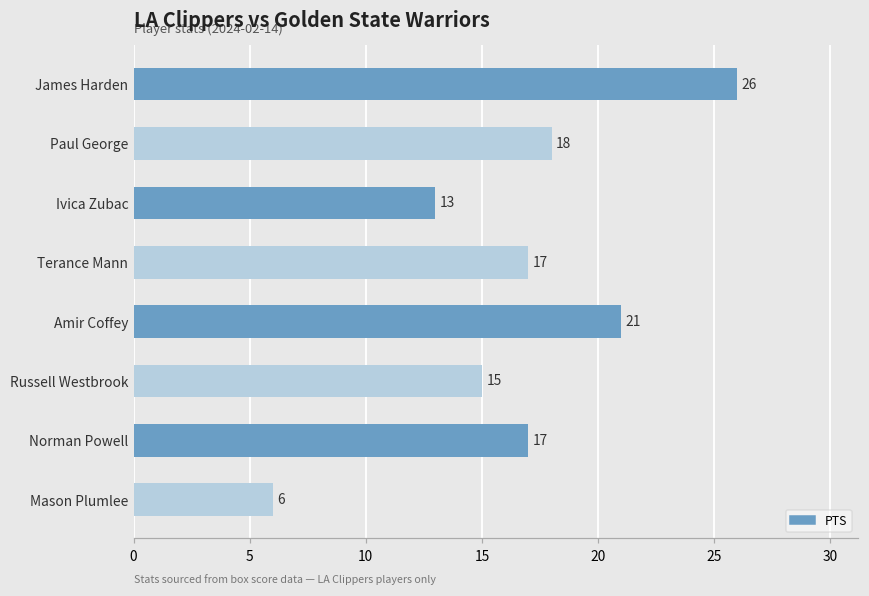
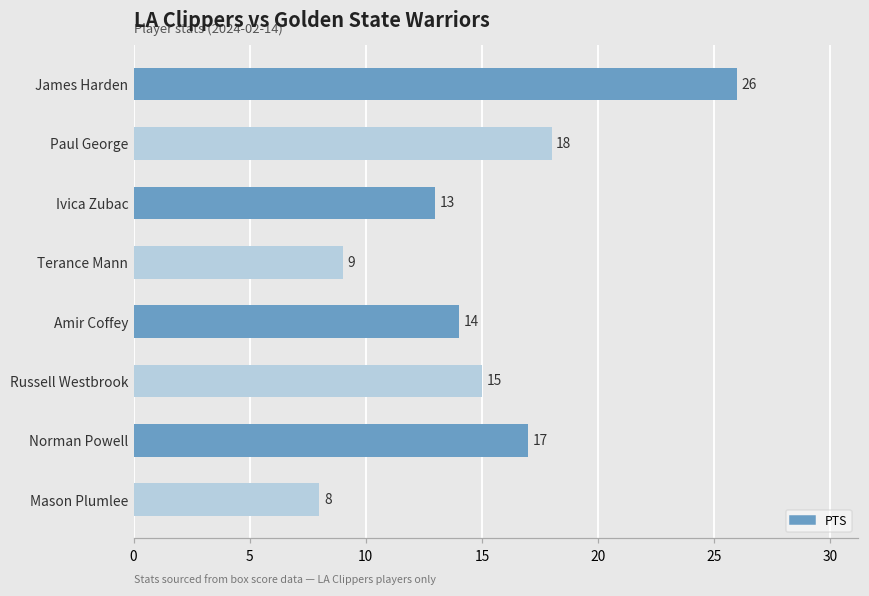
  {
    "James Harden": 26,
    "Paul George": 18,
    "Ivica Zubac": 13,
-   "Terance Mann": 17,
-   "Amir Coffey": 21,
+   "Terance Mann": 9,
+   "Amir Coffey": 14,
    "Russell Westbrook": 15,
    "Norman Powell": 17,
-   "Mason Plumlee": 6
+   "Mason Plumlee": 8
  }
